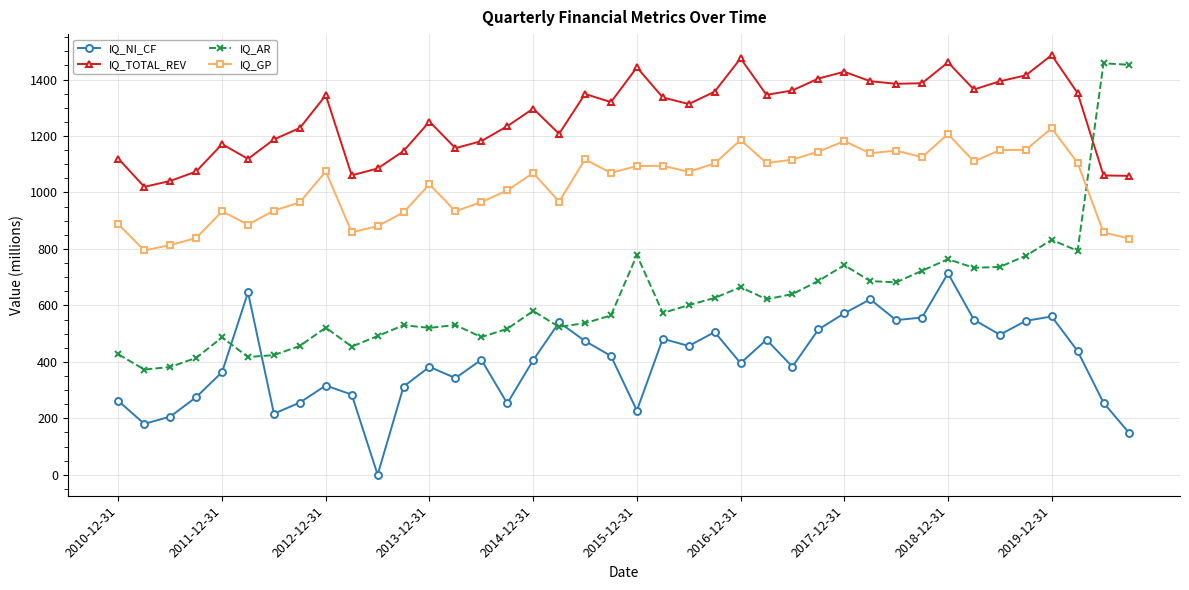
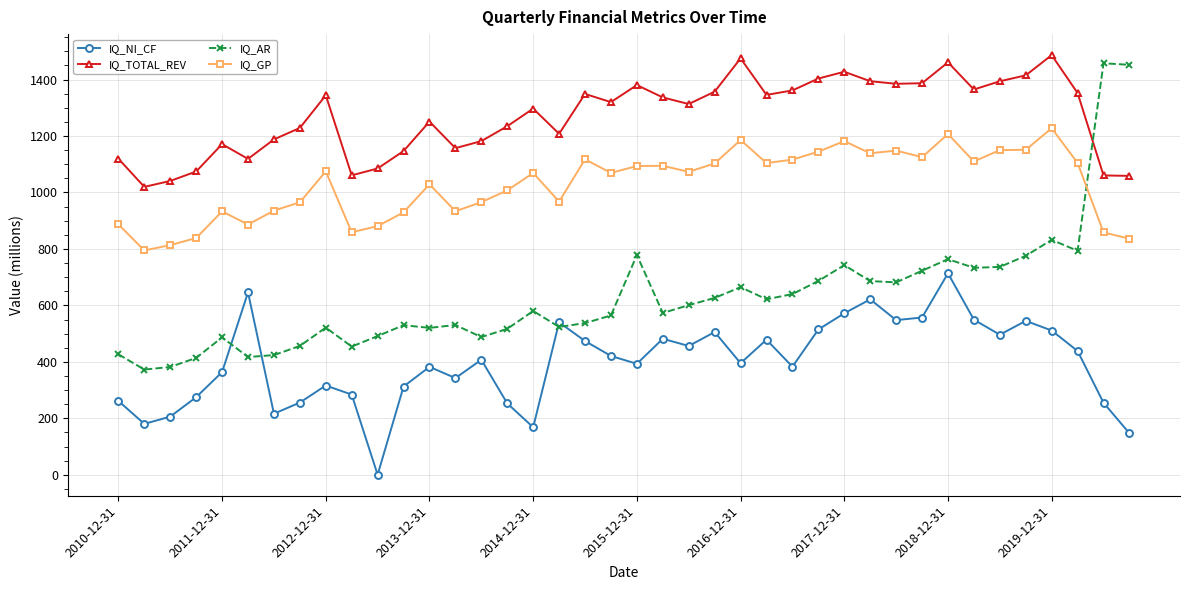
  {
    "IQ_NI_CF": {
      "2010-12-31": 260,
      "2011-12-31": 360,
      "2012-12-31": 320,
      "2013-12-31": 380,
-     "2014-12-31": 410,
-     "2015-12-31": 230,
+     "2014-12-31": 170,
+     "2015-12-31": 390,
      "2016-12-31": 400,
      "2017-12-31": 570,
      "2018-12-31": 710,
-     "2019-12-31": 560
+     "2019-12-31": 510
    },
    "IQ_TOTAL_REV": {
      "2010-12-31": 1120,
      "2011-12-31": 1170,
      "2012-12-31": 1340,
      "2013-12-31": 1250,
      "2014-12-31": 1300,
-     "2015-12-31": 1440,
+     "2015-12-31": 1380,
      "2016-12-31": 1480,
      "2017-12-31": 1430,
      "2018-12-31": 1460,
      "2019-12-31": 1490
    },
    "IQ_AR": {
      "2010-12-31": 430,
      "2011-12-31": 490,
      "2012-12-31": 520,
      "2013-12-31": 520,
      "2014-12-31": 580,
      "2015-12-31": 780,
      "2016-12-31": 660,
      "2017-12-31": 740,
      "2018-12-31": 760,
      "2019-12-31": 830
    },
    "IQ_GP": {
      "2010-12-31": 890,
      "2011-12-31": 930,
      "2012-12-31": 1070,
      "2013-12-31": 1030,
      "2014-12-31": 1070,
      "2015-12-31": 1090,
      "2016-12-31": 1190,
      "2017-12-31": 1180,
      "2018-12-31": 1210,
      "2019-12-31": 1230
    }
  }
